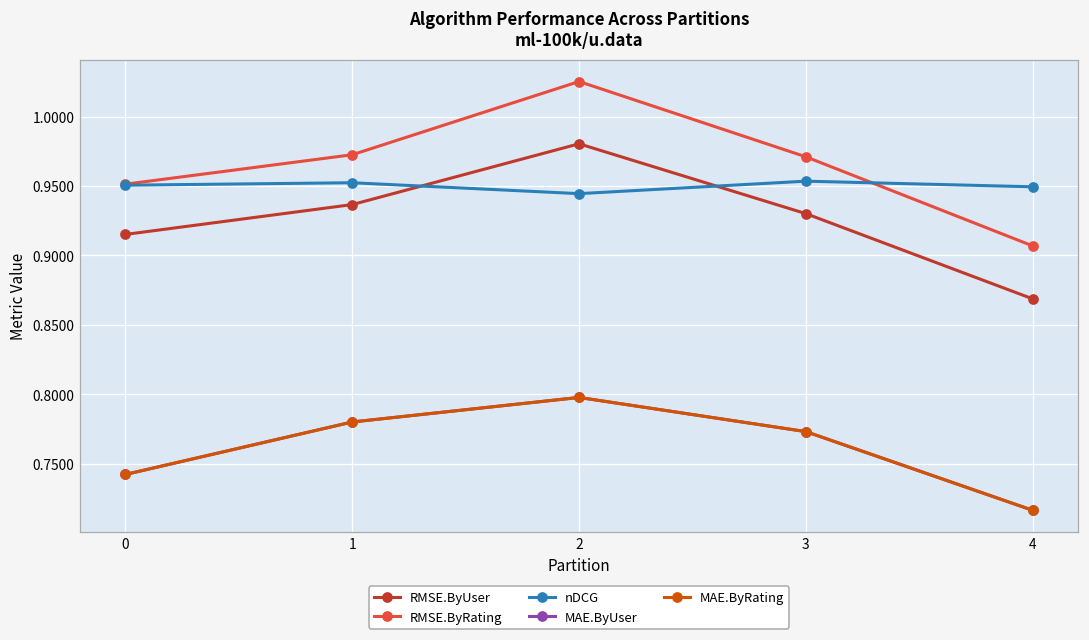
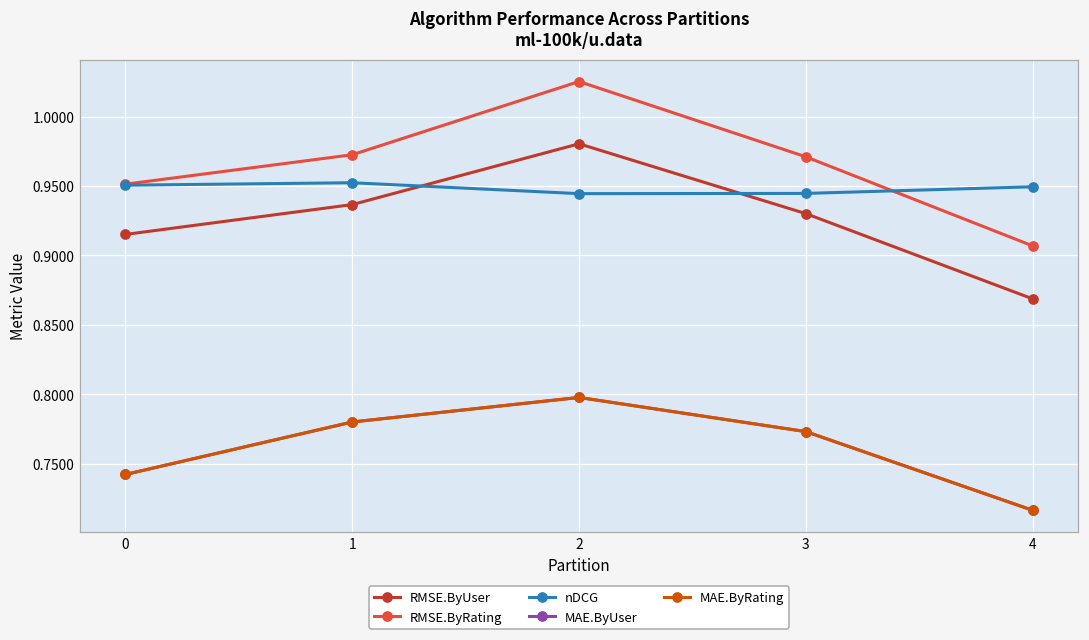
  {
    "nDCG": {
      "1": 0.952,
      "2": 0.944,
-     "3": 0.953,
+     "3": 0.945,
      "4": 0.949
    }
  }
